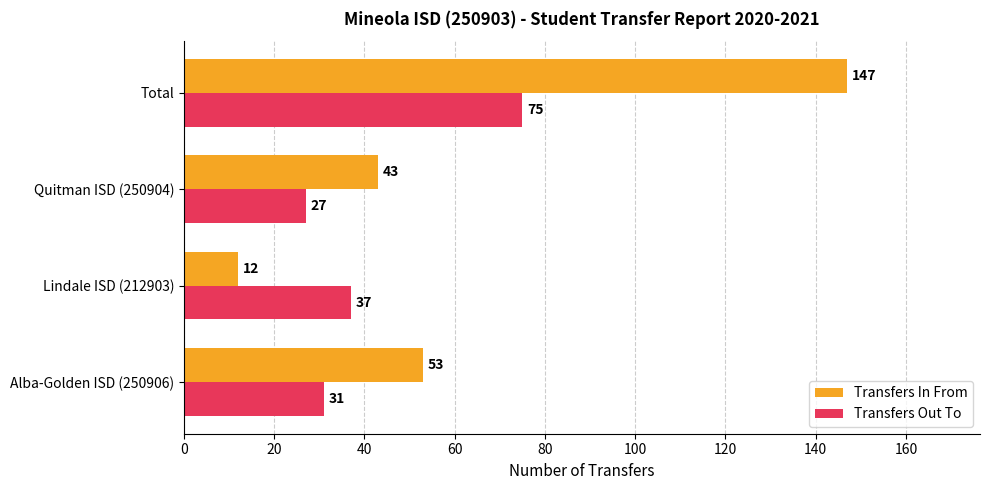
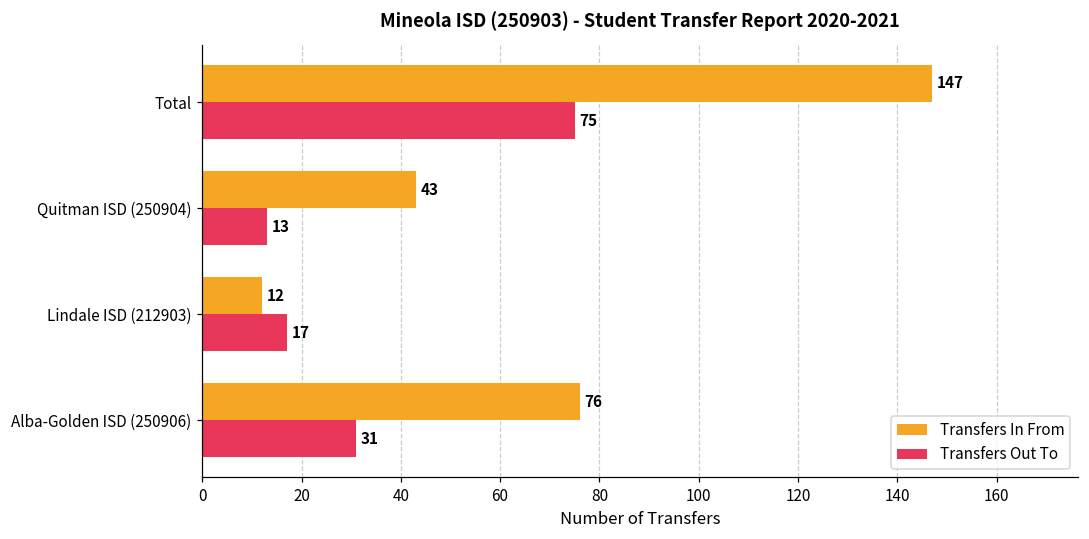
  {
    "Transfers In From": {
      "Total": 147,
      "Quitman ISD (250904)": 43,
      "Lindale ISD (212903)": 12,
-     "Alba-Golden ISD (250906)": 53
+     "Alba-Golden ISD (250906)": 76
    },
    "Transfers Out To": {
      "Total": 75,
-     "Quitman ISD (250904)": 27,
-     "Lindale ISD (212903)": 37,
+     "Quitman ISD (250904)": 13,
+     "Lindale ISD (212903)": 17,
      "Alba-Golden ISD (250906)": 31
    }
  }
